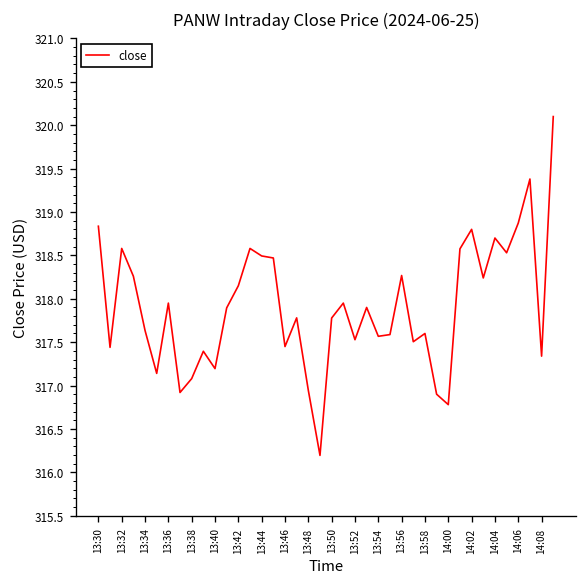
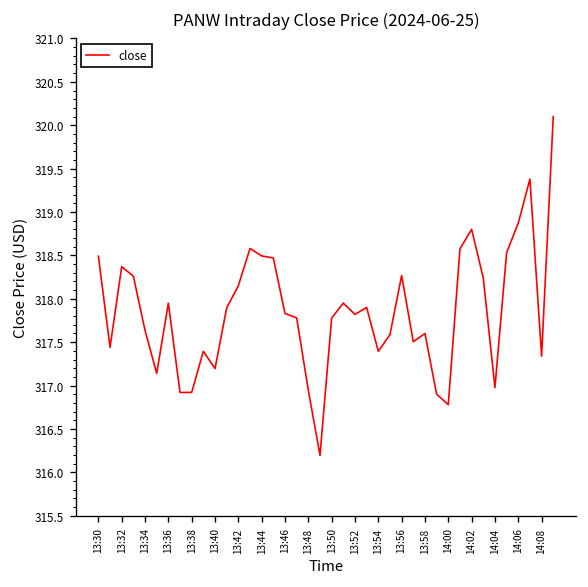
  {
-   "13:30": 318.8,
-   "13:32": 318.6,
+   "13:30": 318.5,
+   "13:32": 318.4,
    "13:34": 317.6,
    "13:36": 318.0,
-   "13:38": 317.1,
+   "13:38": 316.9,
    "13:40": 317.2,
    "13:42": 318.1,
    "13:44": 318.5,
-   "13:46": 317.4,
+   "13:46": 317.8,
    "13:48": 316.9,
    "13:50": 317.8,
-   "13:52": 317.5,
-   "13:54": 317.6,
+   "13:52": 317.8,
+   "13:54": 317.4,
    "13:56": 318.3,
    "13:58": 317.6,
    "14:00": 316.8,
    "14:02": 318.8,
-   "14:04": 318.7,
+   "14:04": 317.0,
    "14:06": 318.9,
    "14:08": 317.3
  }
